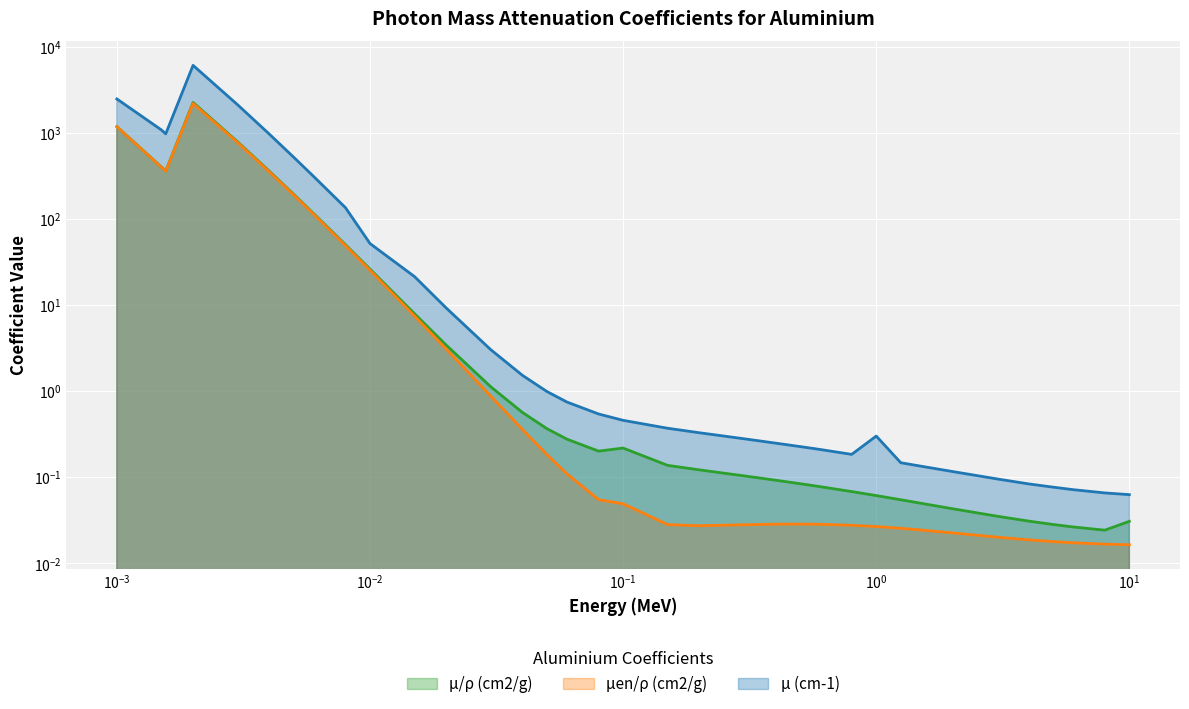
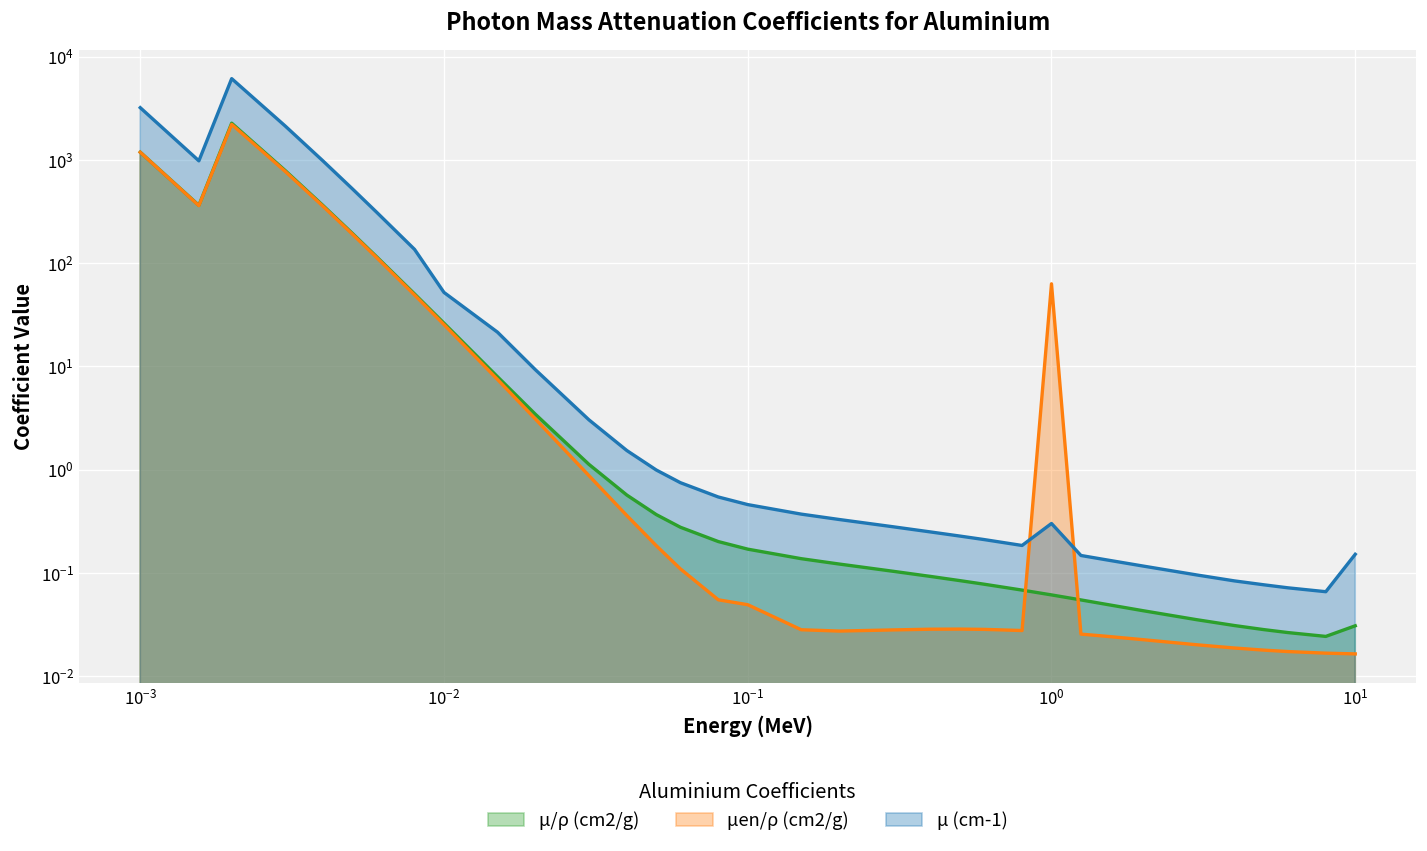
  {
    "μ/ρ (cm2/g)": {
-     "10^-1": 0.22,
+     "10^-1": 0.17,
      "10^0": 0.06,
      "10^1": 0.03
    },
    "μen/ρ (cm2/g)": {
      "10^-1": 0.05,
-     "10^0": 0.027,
+     "10^0": 60,
      "10^1": 0.017
    },
    "μ (cm-1)": {
-     "10^-3": 2500,
+     "10^-3": 3200,
      "10^-2": 50,
      "10^-1": 0.5,
      "10^0": 0.30,
-     "10^1": 0.06
+     "10^1": 0.15
    }
  }
